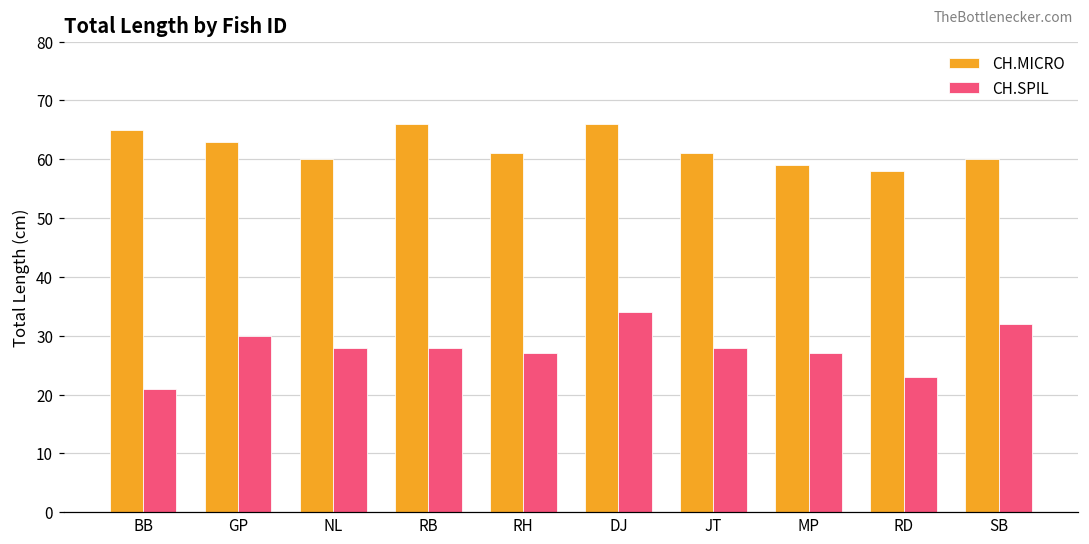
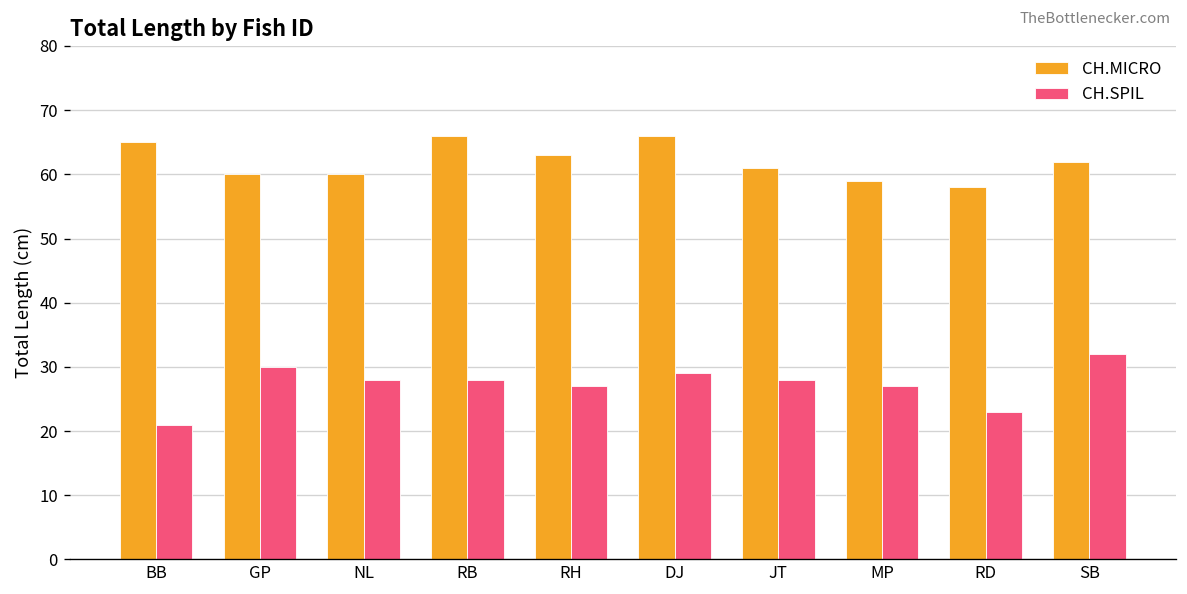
  {
    "CH.MICRO": {
      "BB": 65,
-     "GP": 63,
+     "GP": 60,
      "NL": 60,
      "RB": 66,
-     "RH": 61,
+     "RH": 63,
      "DJ": 66,
      "JT": 61,
      "MP": 59,
      "RD": 58,
-     "SB": 60
+     "SB": 62
    },
    "CH.SPIL": {
      "BB": 21,
      "GP": 30,
      "NL": 28,
      "RB": 28,
      "RH": 27,
-     "DJ": 34,
+     "DJ": 29,
      "JT": 28,
      "MP": 27,
      "RD": 23,
      "SB": 32
    }
  }
